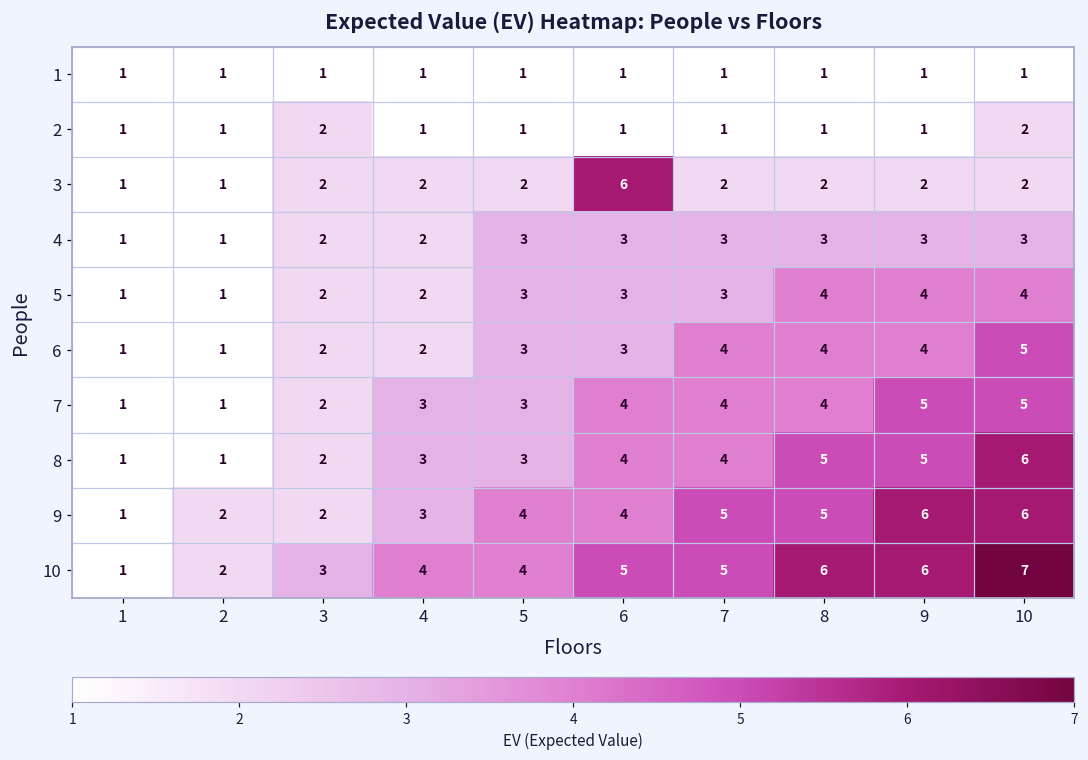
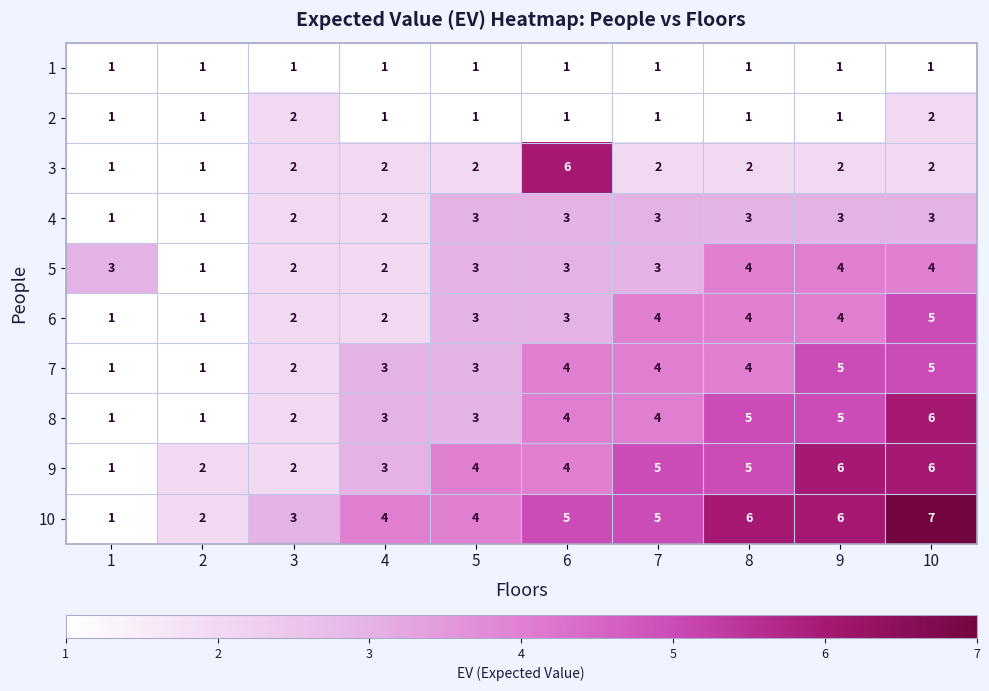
  {
    "1": {
      "1": 1,
      "2": 1,
      "3": 1,
      "4": 1,
      "5": 1,
      "6": 1,
      "7": 1,
      "8": 1,
      "9": 1,
      "10": 1
    },
    "2": {
      "1": 1,
      "2": 1,
      "3": 2,
      "4": 1,
      "5": 1,
      "6": 1,
      "7": 1,
      "8": 1,
      "9": 1,
      "10": 2
    },
    "3": {
      "1": 1,
      "2": 1,
      "3": 2,
      "4": 2,
      "5": 2,
      "6": 6,
      "7": 2,
      "8": 2,
      "9": 2,
      "10": 2
    },
    "4": {
      "1": 1,
      "2": 1,
      "3": 2,
      "4": 2,
      "5": 3,
      "6": 3,
      "7": 3,
      "8": 3,
      "9": 3,
      "10": 3
    },
    "5": {
-     "1": 1,
+     "1": 3,
      "2": 1,
      "3": 2,
      "4": 2,
      "5": 3,
      "6": 3,
      "7": 3,
      "8": 4,
      "9": 4,
      "10": 4
    },
    "6": {
      "1": 1,
      "2": 1,
      "3": 2,
      "4": 2,
      "5": 3,
      "6": 3,
      "7": 4,
      "8": 4,
      "9": 4,
      "10": 5
    },
    "7": {
      "1": 1,
      "2": 1,
      "3": 2,
      "4": 3,
      "5": 3,
      "6": 4,
      "7": 4,
      "8": 4,
      "9": 5,
      "10": 5
    },
    "8": {
      "1": 1,
      "2": 1,
      "3": 2,
      "4": 3,
      "5": 3,
      "6": 4,
      "7": 4,
      "8": 5,
      "9": 5,
      "10": 6
    },
    "9": {
      "1": 1,
      "2": 2,
      "3": 2,
      "4": 3,
      "5": 4,
      "6": 4,
      "7": 5,
      "8": 5,
      "9": 6,
      "10": 6
    },
    "10": {
      "1": 1,
      "2": 2,
      "3": 3,
      "4": 4,
      "5": 4,
      "6": 5,
      "7": 5,
      "8": 6,
      "9": 6,
      "10": 7
    }
  }
